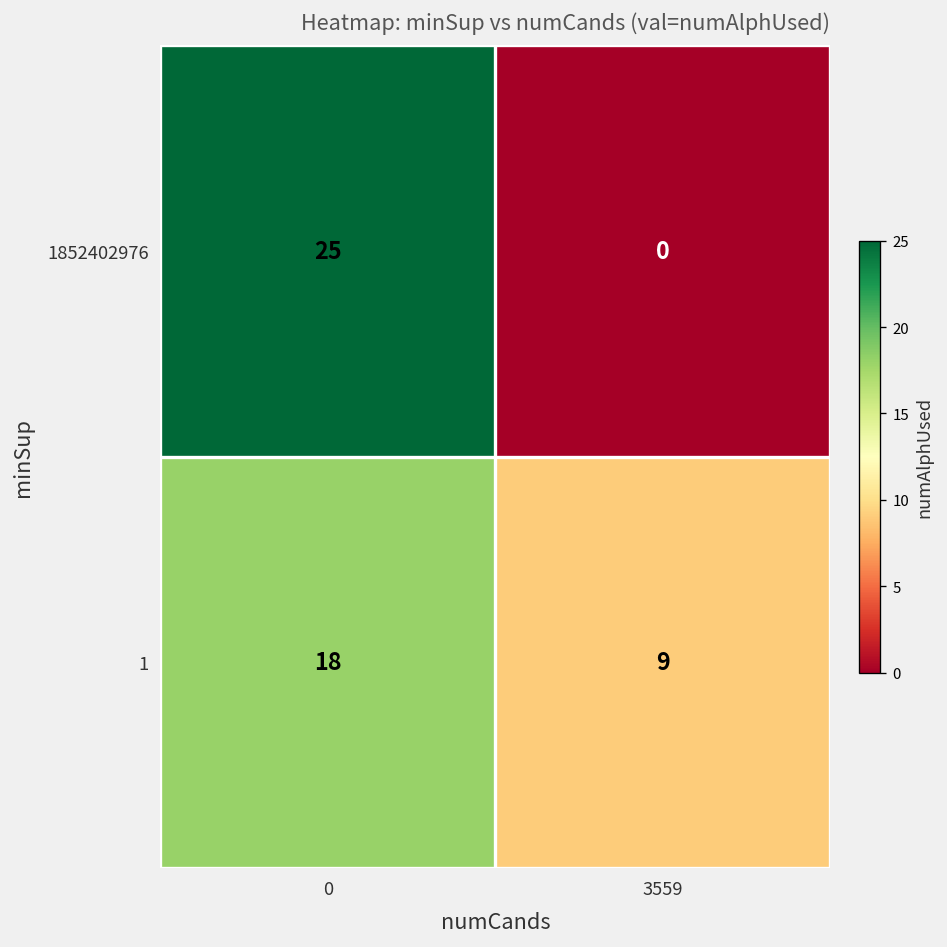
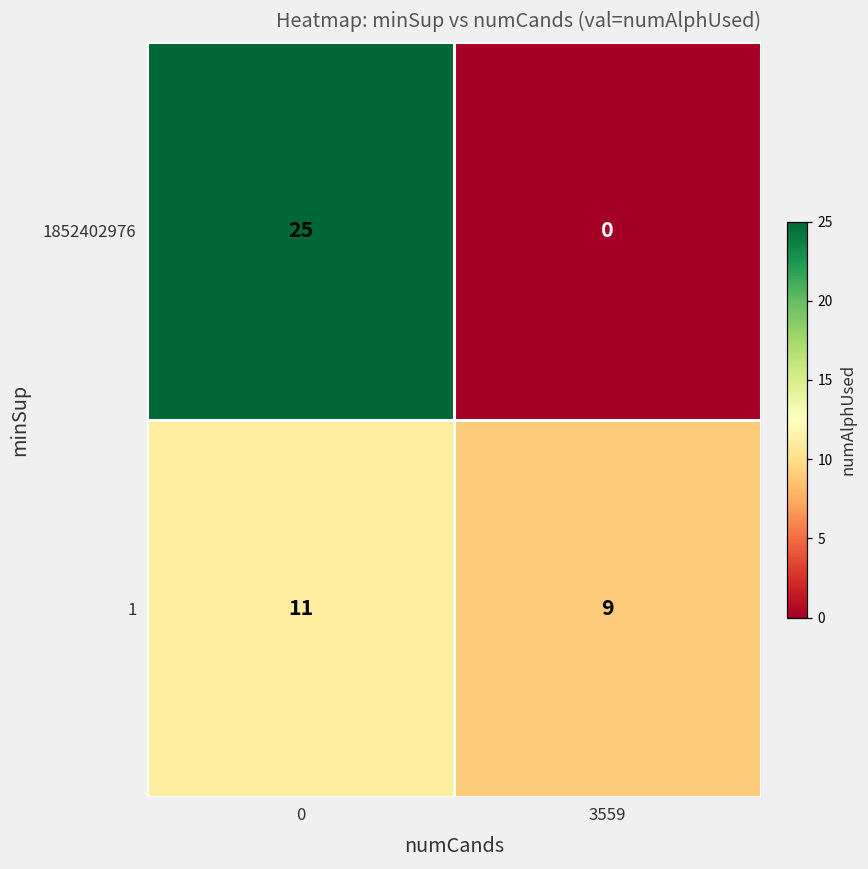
  {
    "1852402976": {
      "0": 25,
      "3559": 0
    },
    "1": {
-     "0": 18,
+     "0": 11,
      "3559": 9
    }
  }
